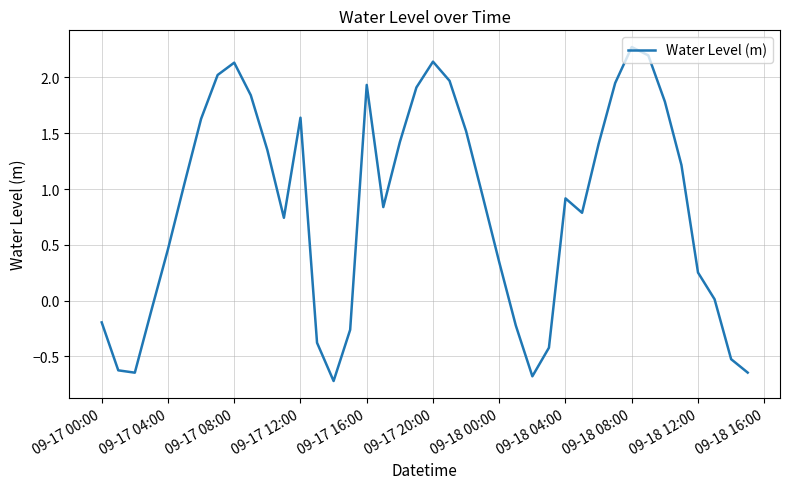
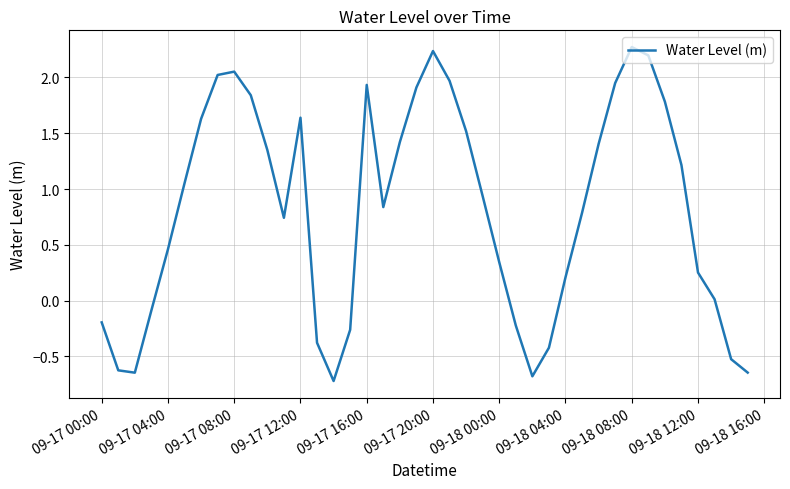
  {
    "09-17 00:00": -0.19,
    "09-17 04:00": 0.46,
-   "09-17 08:00": 2.13,
+   "09-17 08:00": 2.05,
    "09-17 12:00": 1.64,
    "09-17 16:00": 1.93,
-   "09-17 20:00": 2.14,
+   "09-17 20:00": 2.24,
    "09-18 00:00": 0.34,
-   "09-18 04:00": 0.92,
+   "09-18 04:00": 0.21,
    "09-18 12:00": 0.25
  }
